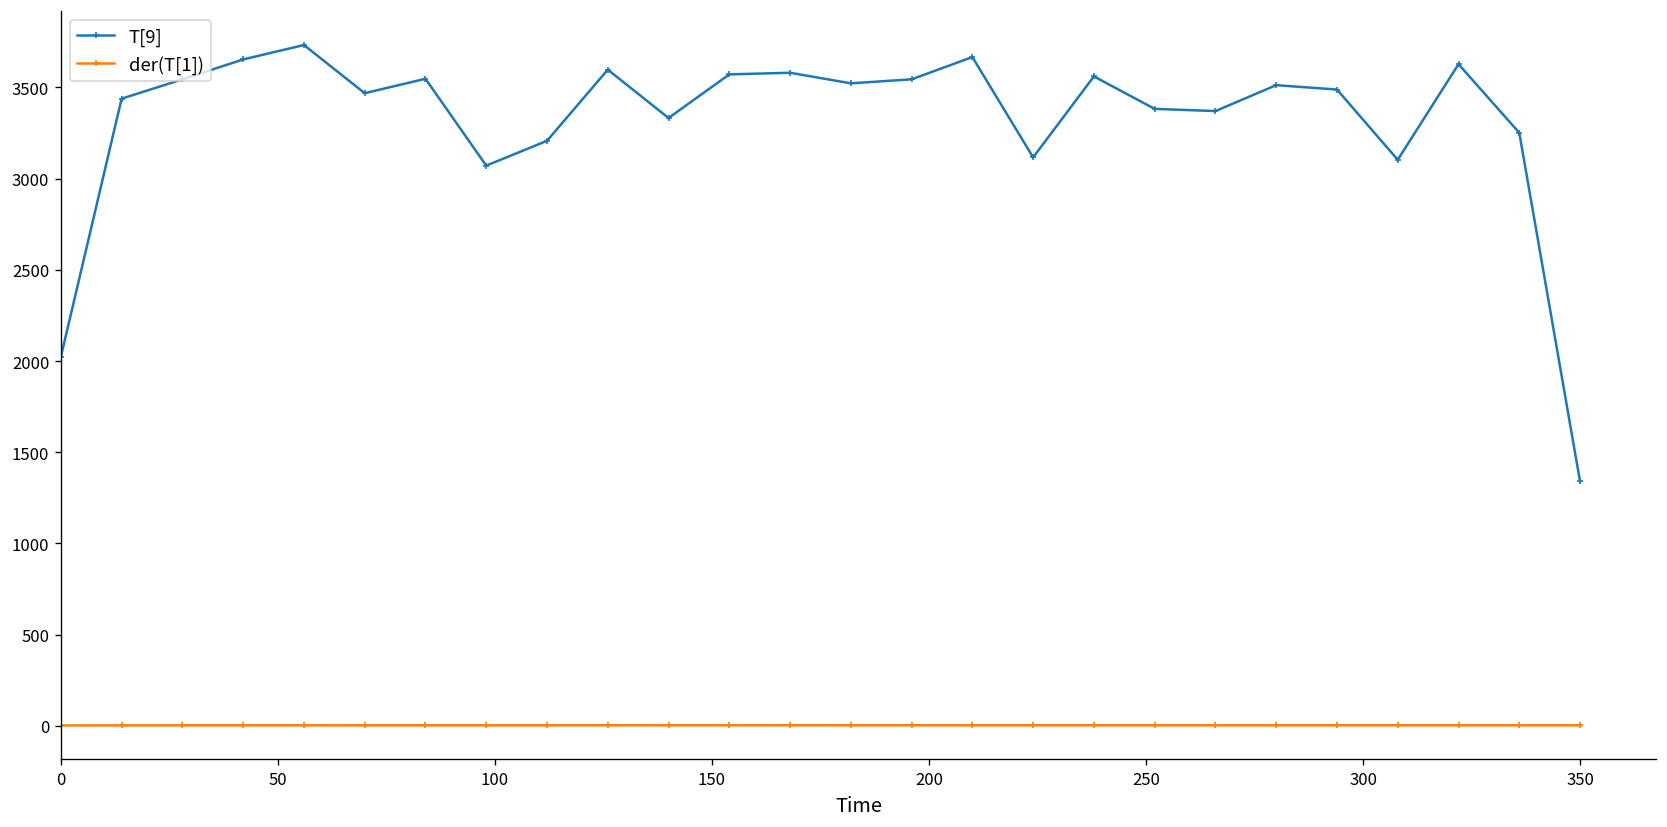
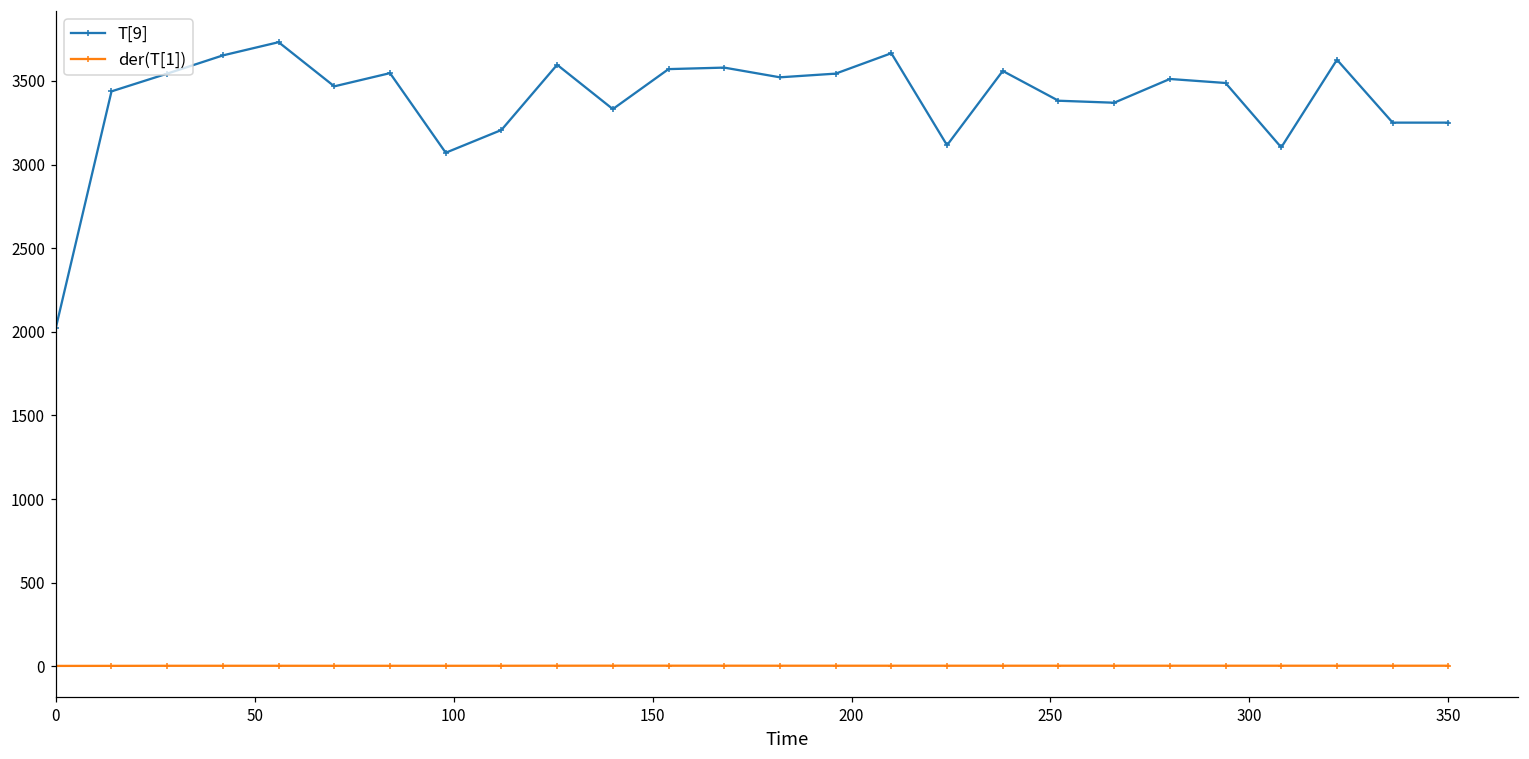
  {
    "T[9]": {
      "0": 2020,
-     "350": 1340
+     "350": 3250
    },
    "der(T[1])": {
      "0": 0,
      "350": 0
    }
  }
